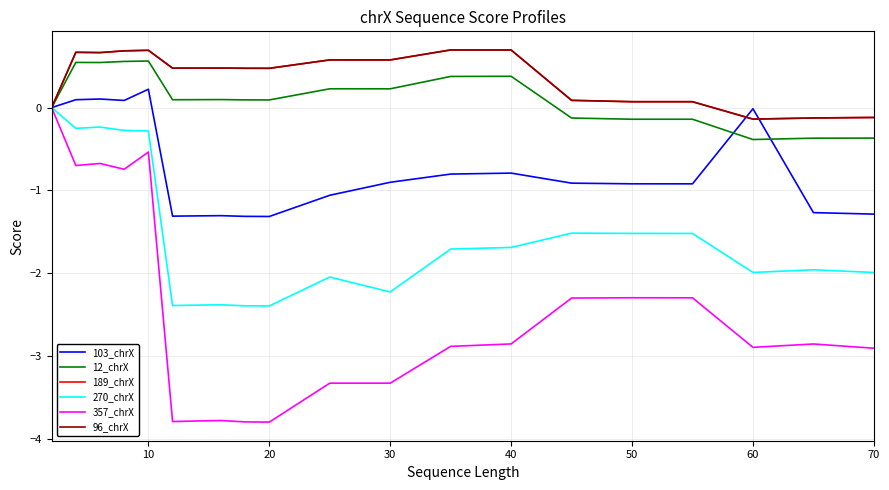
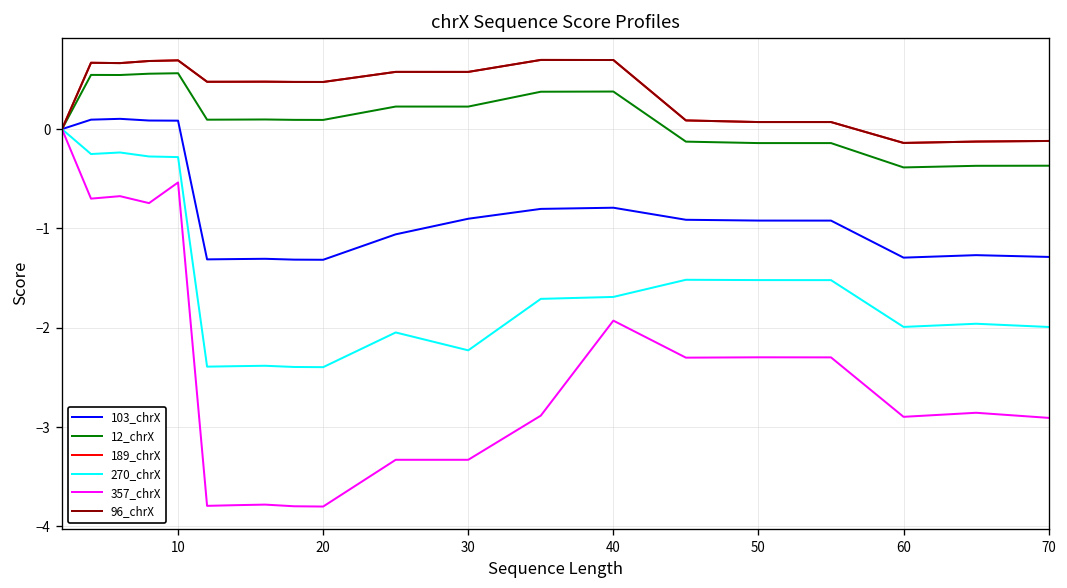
  {
    "103_chrX": {
-     "10": 0.2,
+     "10": 0.1,
      "20": -1.3,
      "30": -0.9,
      "40": -0.8,
      "50": -0.9,
-     "60": 0.0,
+     "60": -1.3,
      "70": -1.3
    },
    "12_chrX": {
      "10": 0.6,
      "20": 0.1,
      "30": 0.2,
      "40": 0.4,
      "50": -0.1,
      "60": -0.4,
      "70": -0.4
    },
    "96_chrX": {
      "10": 0.7,
      "20": 0.5,
      "30": 0.6,
      "40": 0.7,
      "50": 0.1,
      "60": -0.1,
      "70": -0.1
    },
    "270_chrX": {
      "10": -0.3,
      "20": -2.4,
      "30": -2.2,
      "40": -1.7,
      "50": -1.5,
      "60": -2.0,
      "70": -2.0
    },
    "357_chrX": {
      "10": -0.5,
      "20": -3.8,
      "30": -3.3,
-     "40": -2.9,
+     "40": -1.9,
      "50": -2.3,
      "60": -2.9,
      "70": -2.9
    }
  }
